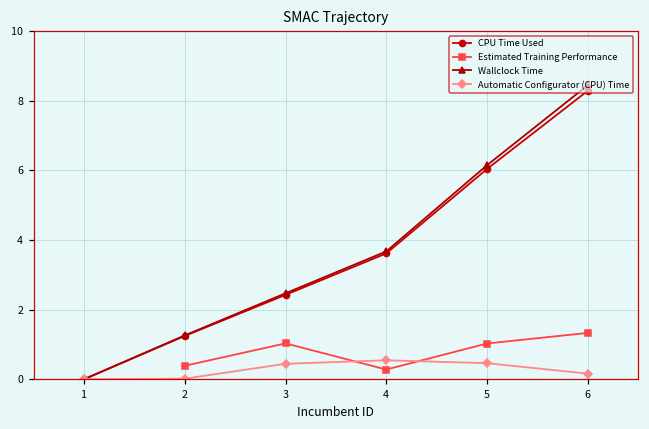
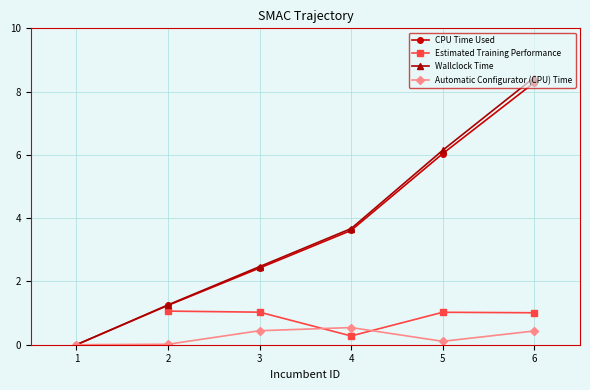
  {
    "Estimated Training Performance": {
-     "2": 0.4,
+     "2": 1.1,
      "3": 1.0,
      "4": 0.3,
      "5": 1.0,
-     "6": 1.3
+     "6": 1.0
    },
    "Automatic Configurator (CPU) Time": {
      "2": 0.0,
      "3": 0.4,
      "4": 0.5,
-     "5": 0.5,
-     "6": 0.2
+     "5": 0.1,
+     "6": 0.4
    }
  }
